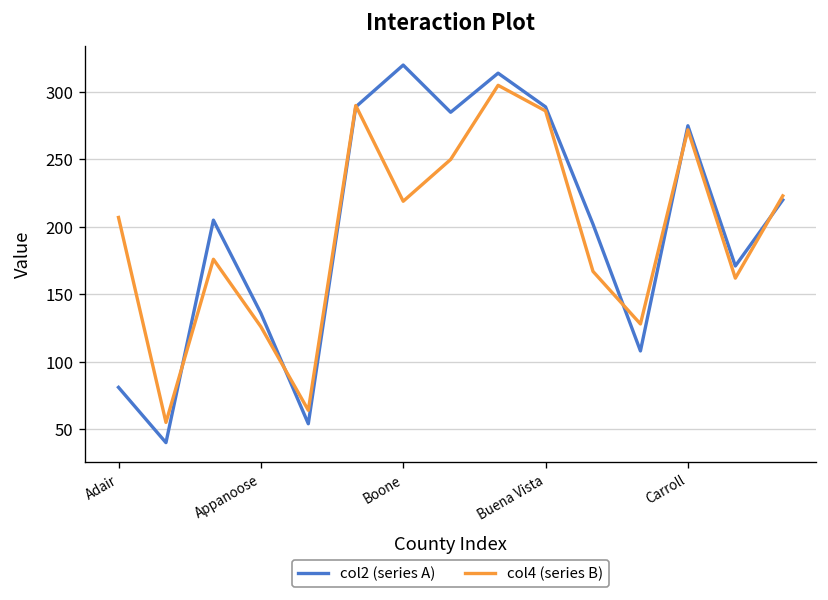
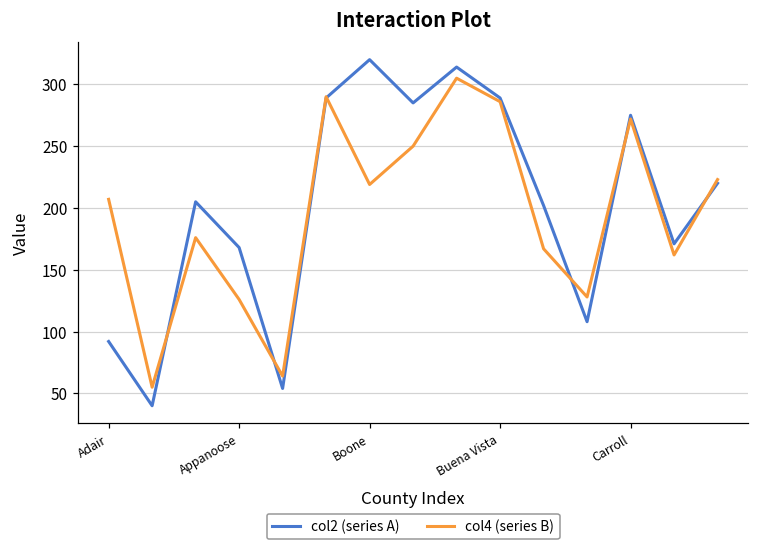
  {
    "col2 (series A)": {
-     "Adair": 81,
-     "Appanoose": 136,
+     "Adair": 92,
+     "Appanoose": 168,
      "Boone": 320,
      "Buena Vista": 289,
      "Carroll": 275
    },
    "col4 (series B)": {
      "Adair": 207,
      "Appanoose": 126,
      "Boone": 219,
      "Buena Vista": 286,
      "Carroll": 272
    }
  }
